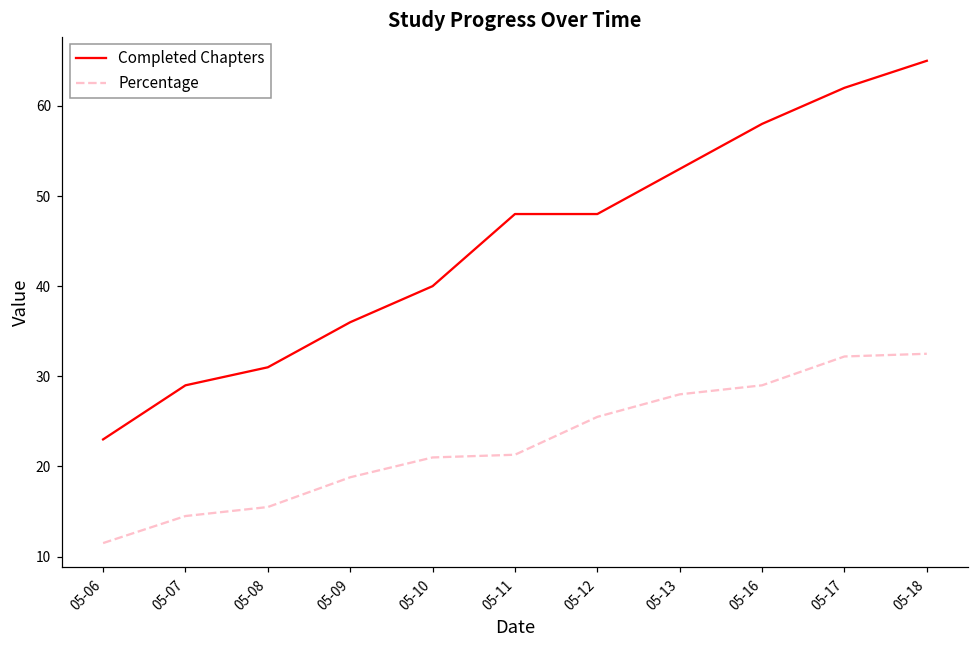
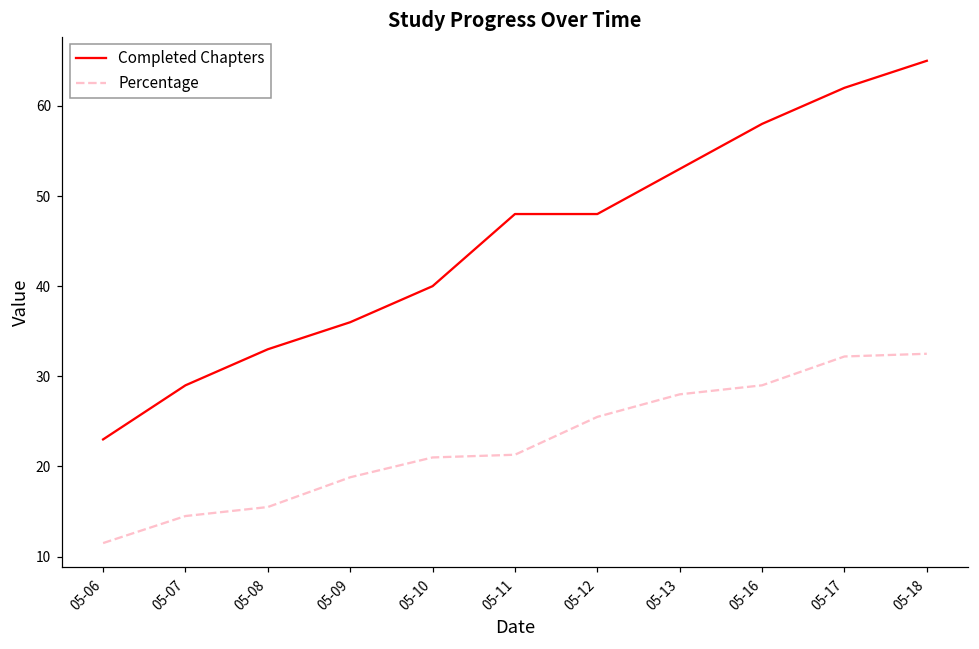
  {
    "Completed Chapters": {
      "05-06": 23,
      "05-07": 29,
-     "05-08": 31,
+     "05-08": 33,
      "05-09": 36,
      "05-10": 40,
      "05-11": 48,
      "05-12": 48,
      "05-13": 53,
      "05-16": 58,
      "05-17": 62,
      "05-18": 65
    },
    "Percentage": {
      "05-06": 12,
      "05-07": 15,
      "05-08": 16,
      "05-09": 19,
      "05-10": 21,
      "05-11": 21,
      "05-12": 26,
      "05-13": 28,
      "05-16": 29,
      "05-17": 32,
      "05-18": 33
    }
  }
